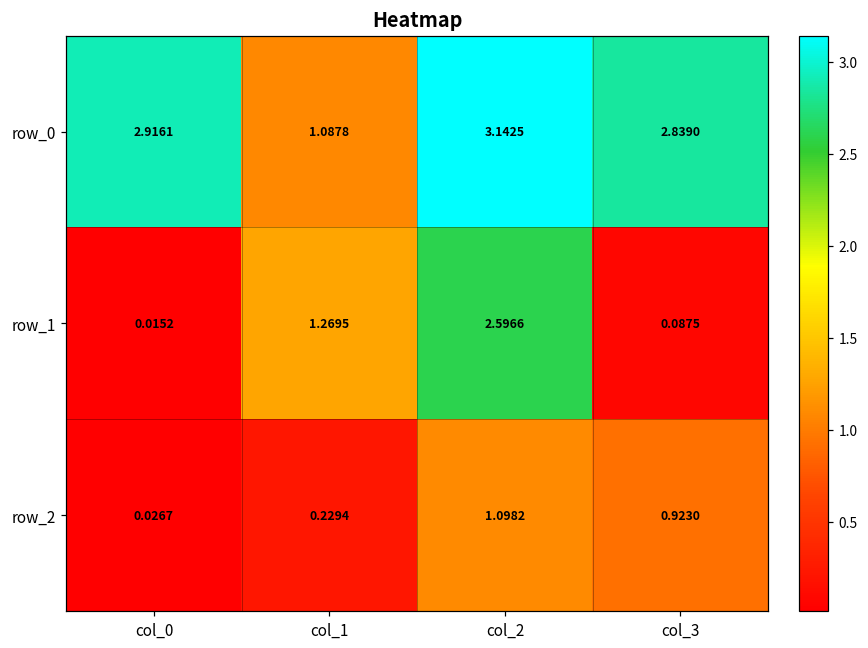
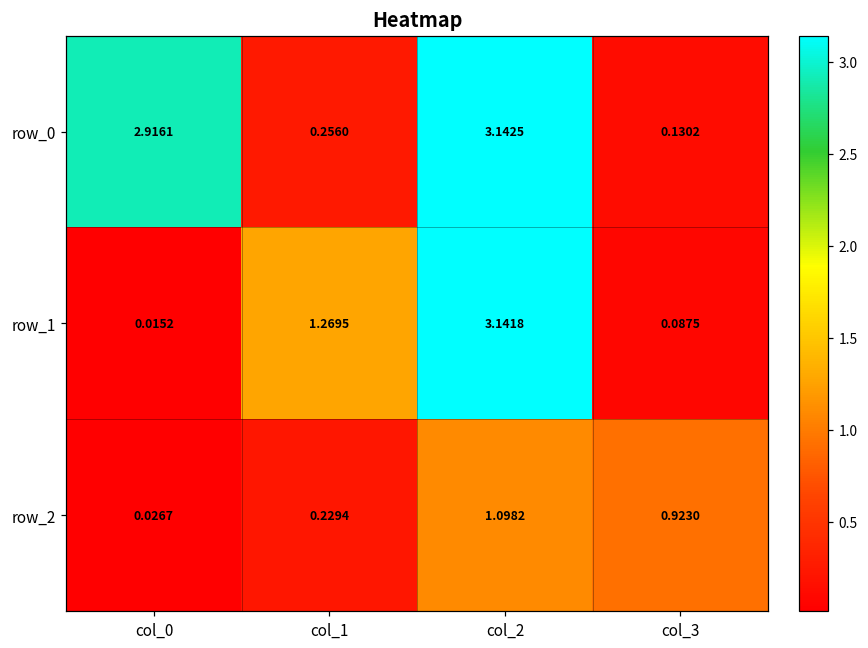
  {
    "row_0": {
      "col_0": 2.9161,
-     "col_1": 1.0878,
+     "col_1": 0.2560,
      "col_2": 3.1425,
-     "col_3": 2.8390
+     "col_3": 0.1302
    },
    "row_1": {
      "col_0": 0.0152,
      "col_1": 1.2695,
-     "col_2": 2.5966,
+     "col_2": 3.1418,
      "col_3": 0.0875
    },
    "row_2": {
      "col_0": 0.0267,
      "col_1": 0.2294,
      "col_2": 1.0982,
      "col_3": 0.9230
    }
  }
